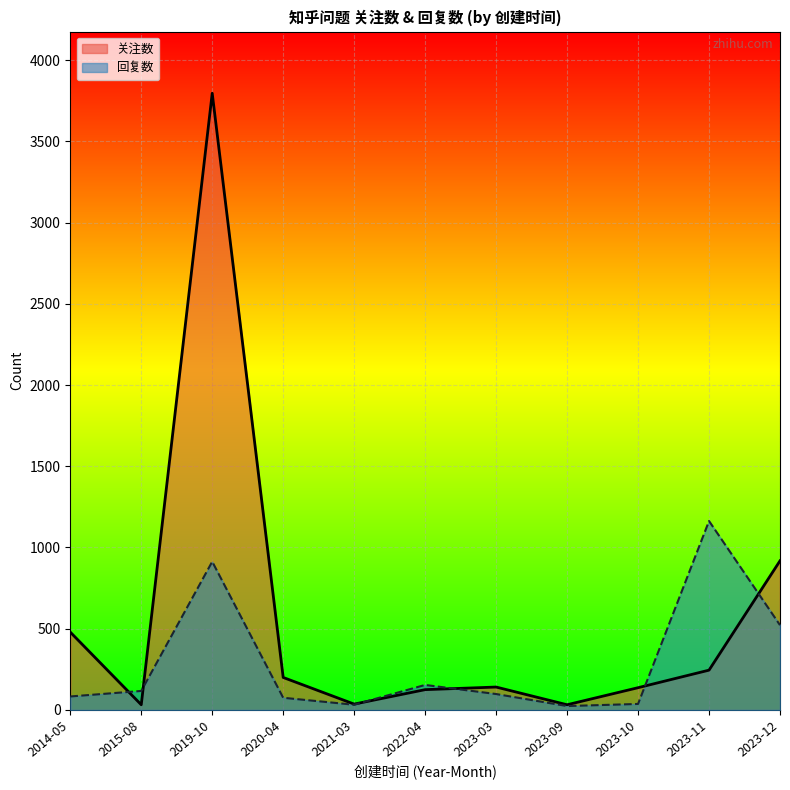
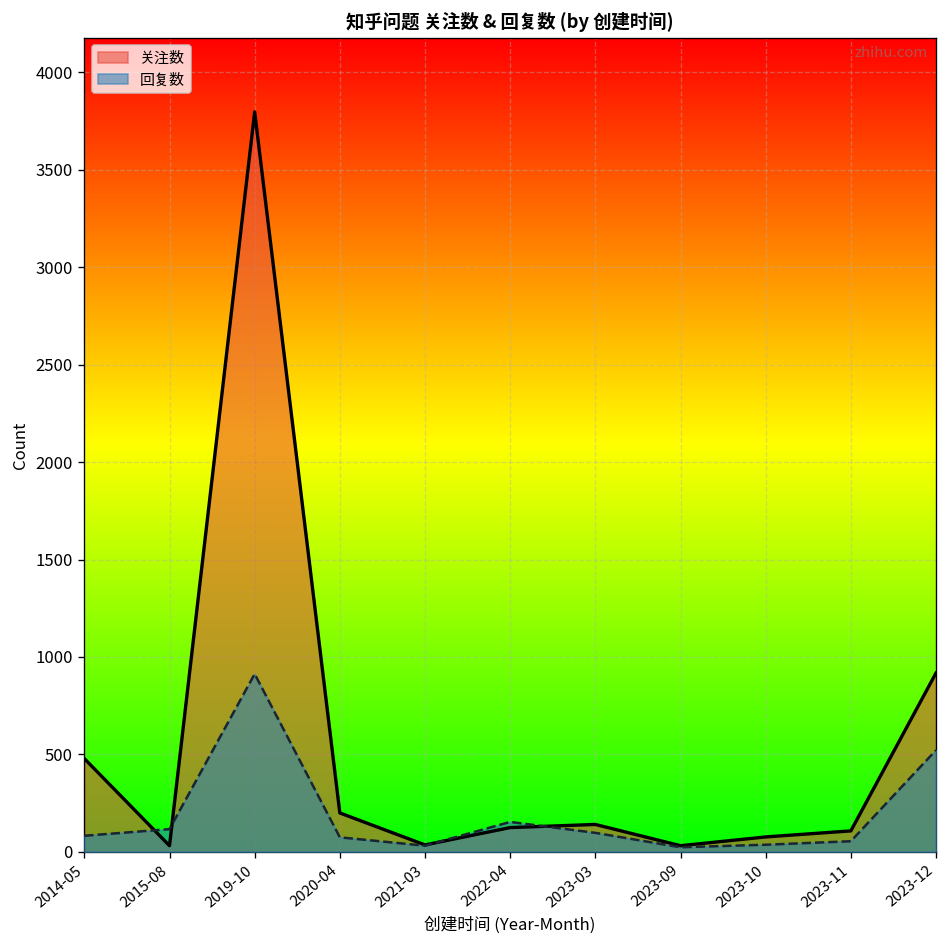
  {
    "关注数": {
      "2014-05": 480,
      "2015-08": 30,
      "2019-10": 3800,
      "2020-04": 200,
      "2022-04": 130,
      "2023-03": 140,
-     "2023-10": 140,
-     "2023-11": 250,
+     "2023-10": 80,
+     "2023-11": 110,
      "2023-12": 920
    },
    "回复数": {
      "2014-05": 80,
      "2015-08": 120,
      "2019-10": 910,
      "2020-04": 80,
      "2022-04": 150,
      "2023-03": 100,
      "2023-10": 40,
-     "2023-11": 1160,
+     "2023-11": 60,
      "2023-12": 520
    }
  }
